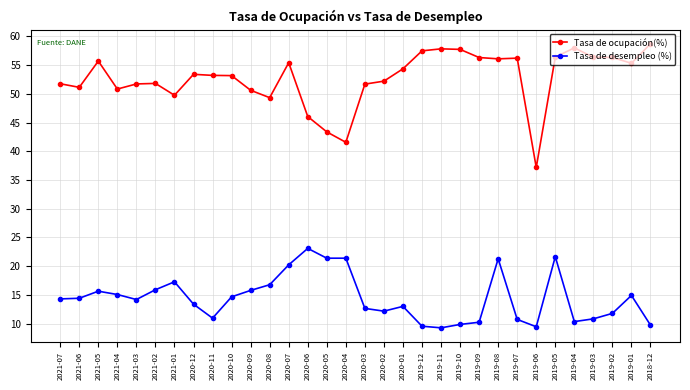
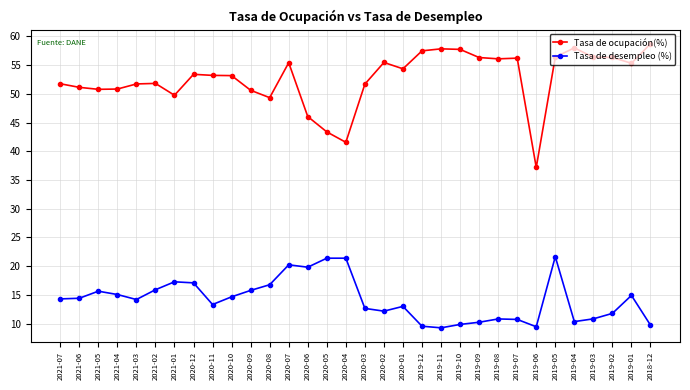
  {
    "Tasa de ocupación(%)": {
      "2021-07": 52,
      "2021-06": 51,
-     "2021-05": 56,
+     "2021-05": 51,
      "2021-04": 51,
      "2021-03": 52,
      "2021-02": 52,
      "2021-01": 50,
      "2020-12": 53,
      "2020-11": 53,
      "2020-10": 53,
      "2020-09": 51,
      "2020-08": 49,
      "2020-07": 55,
      "2020-06": 46,
      "2020-05": 43,
      "2020-04": 42,
      "2020-03": 52,
-     "2020-02": 52,
+     "2020-02": 55,
      "2020-01": 54,
      "2019-12": 57,
      "2019-11": 58,
      "2019-10": 58,
      "2019-09": 56,
      "2019-08": 56,
      "2019-07": 56,
      "2019-06": 37
    },
    "Tasa de desempleo (%)": {
      "2021-07": 14,
      "2021-06": 14,
      "2021-05": 16,
      "2021-04": 15,
      "2021-03": 14,
      "2021-02": 16,
      "2021-01": 17,
-     "2020-12": 13,
-     "2020-11": 11,
+     "2020-12": 17,
+     "2020-11": 13,
      "2020-10": 15,
      "2020-09": 16,
      "2020-08": 17,
      "2020-07": 20,
-     "2020-06": 23,
+     "2020-06": 20,
      "2020-05": 21,
      "2020-04": 21,
      "2020-03": 13,
      "2020-02": 12,
      "2020-01": 13,
      "2019-12": 10,
      "2019-11": 9,
      "2019-10": 10,
      "2019-09": 10,
-     "2019-08": 21,
+     "2019-08": 11,
      "2019-07": 11,
      "2019-06": 9,
      "2019-05": 22,
      "2019-04": 10,
      "2019-03": 11,
      "2019-02": 12,
      "2019-01": 15,
      "2018-12": 10
    }
  }
